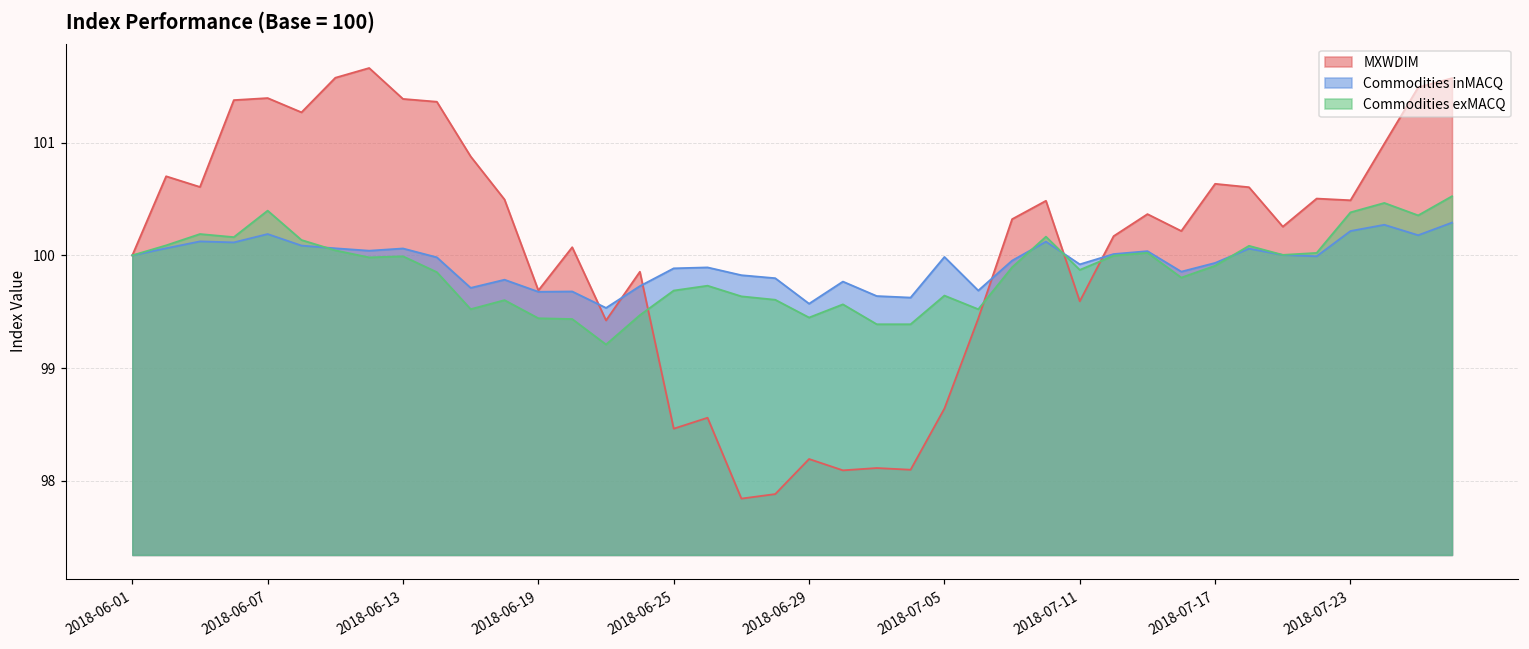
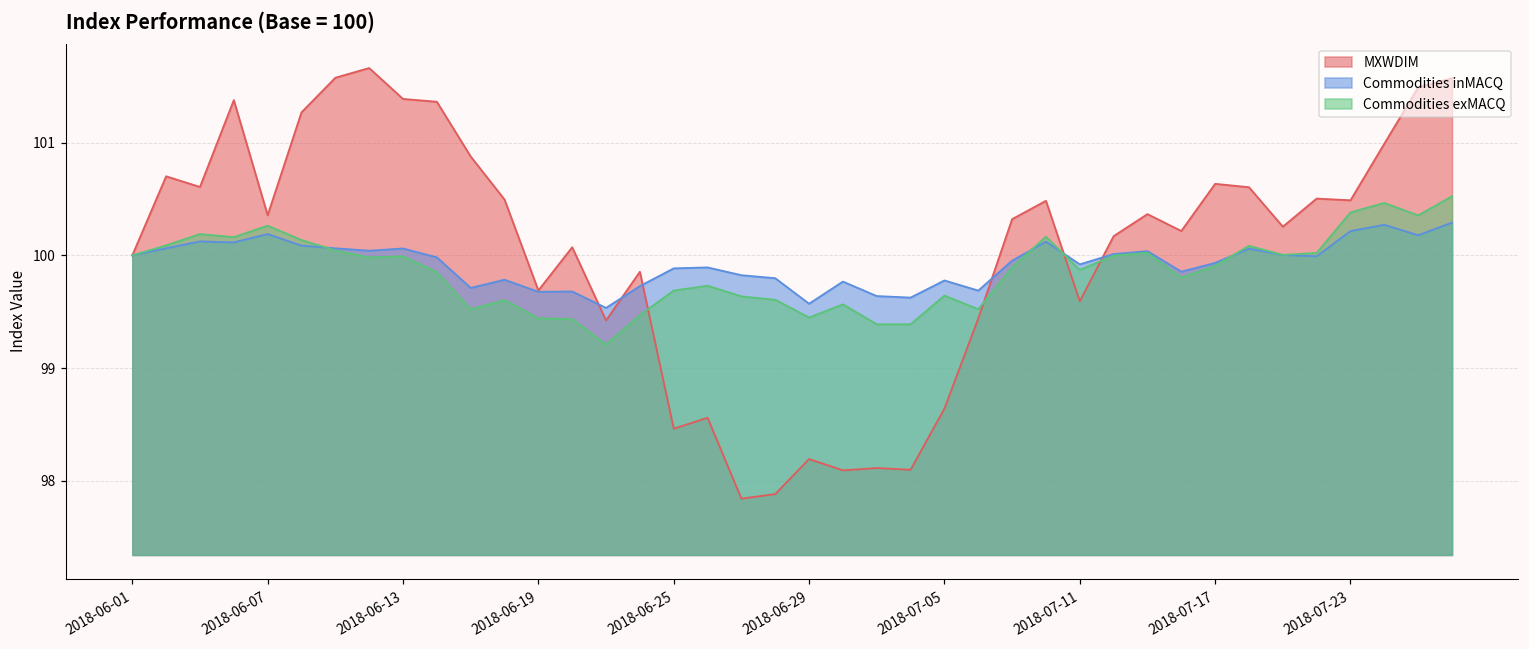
  {
    "MXWDIM": {
-     "2018-06-07": 101.40,
+     "2018-06-07": 100.36,
      "2018-06-13": 101.39,
      "2018-06-25": 98.46,
      "2018-06-29": 98.19,
      "2018-07-05": 98.64,
      "2018-07-11": 99.59,
      "2018-07-17": 100.63,
      "2018-07-23": 100.49
    },
    "Commodities inMACQ": {
      "2018-06-07": 100.19,
      "2018-06-13": 100.06,
      "2018-06-25": 99.88,
      "2018-06-29": 99.57,
-     "2018-07-05": 99.99,
+     "2018-07-05": 99.78,
      "2018-07-11": 99.92,
      "2018-07-17": 99.93,
      "2018-07-23": 100.22
    },
    "Commodities exMACQ": {
-     "2018-06-07": 100.40,
+     "2018-06-07": 100.26,
      "2018-06-13": 99.99,
      "2018-06-19": 99.44,
      "2018-06-25": 99.69,
      "2018-06-29": 99.45,
      "2018-07-05": 99.64,
      "2018-07-11": 99.87,
      "2018-07-17": 99.91,
      "2018-07-23": 100.38
    }
  }
